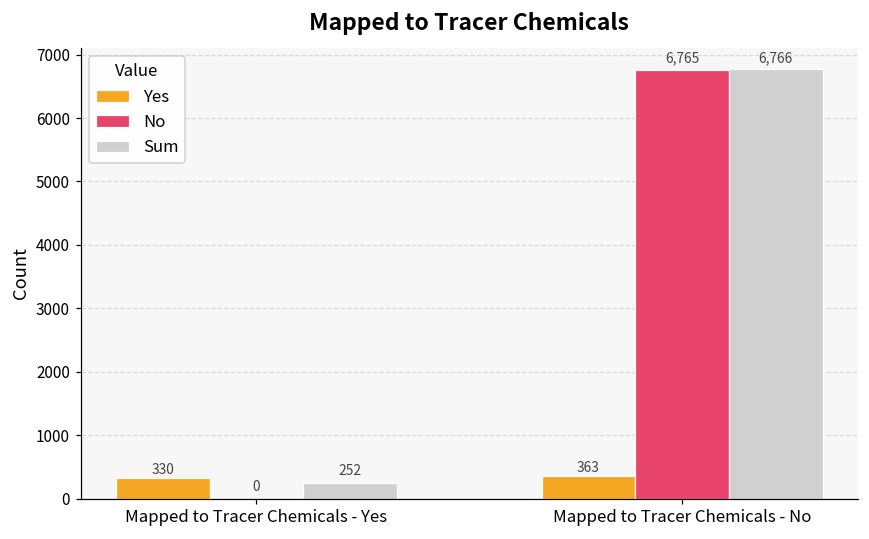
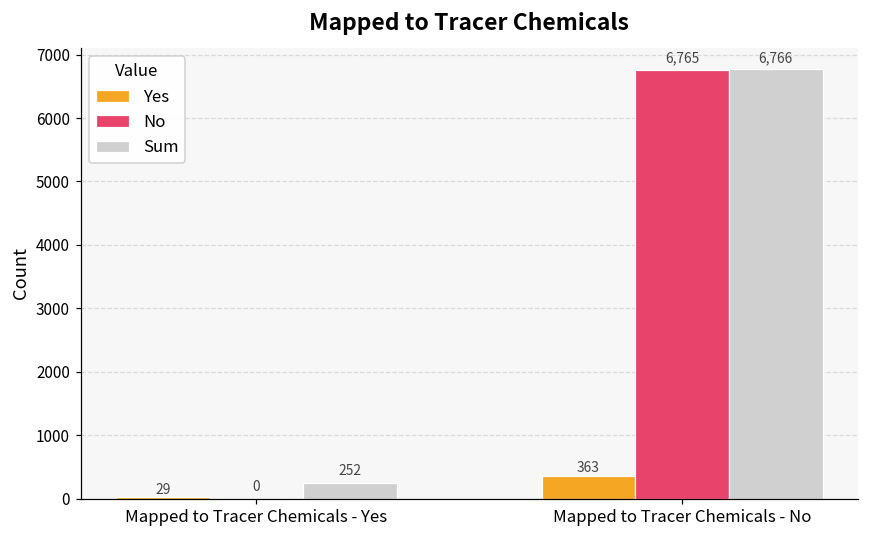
  {
    "Yes": {
-     "Mapped to Tracer Chemicals - Yes": "330",
+     "Mapped to Tracer Chemicals - Yes": "29",
      "Mapped to Tracer Chemicals - No": "363"
    },
    "No": {
      "Mapped to Tracer Chemicals - Yes": "0",
      "Mapped to Tracer Chemicals - No": "6,765"
    },
    "Sum": {
      "Mapped to Tracer Chemicals - Yes": "252",
      "Mapped to Tracer Chemicals - No": "6,766"
    }
  }
